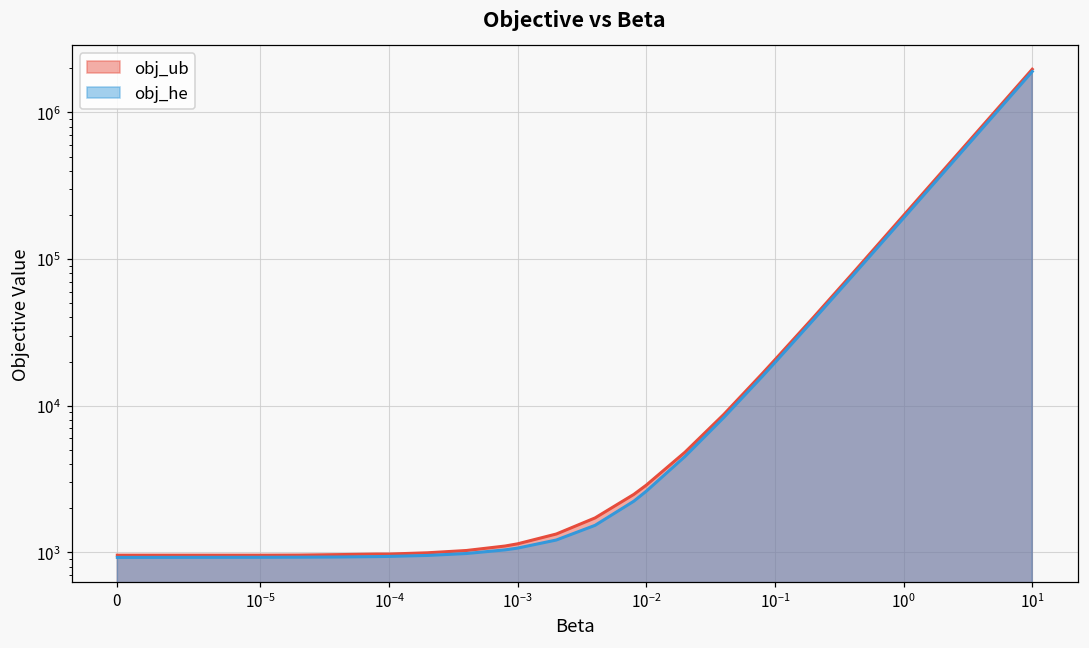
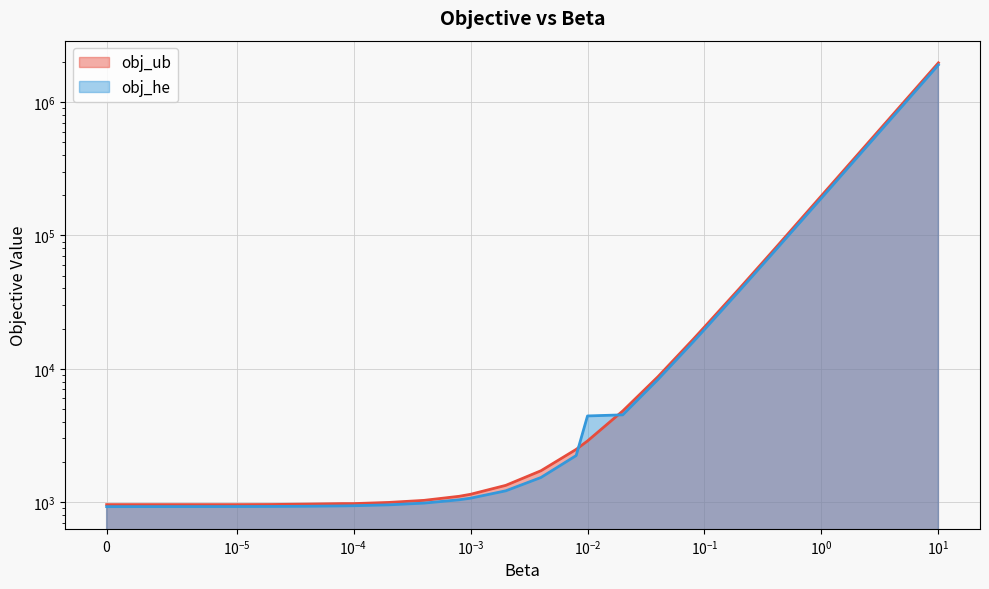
  {
    "obj_ub": {
      "10^-3": 1100,
      "10^-2": 2900
    },
    "obj_he": {
      "10^-3": 1100,
-     "10^-2": 2600
+     "10^-2": 4400
    }
  }
